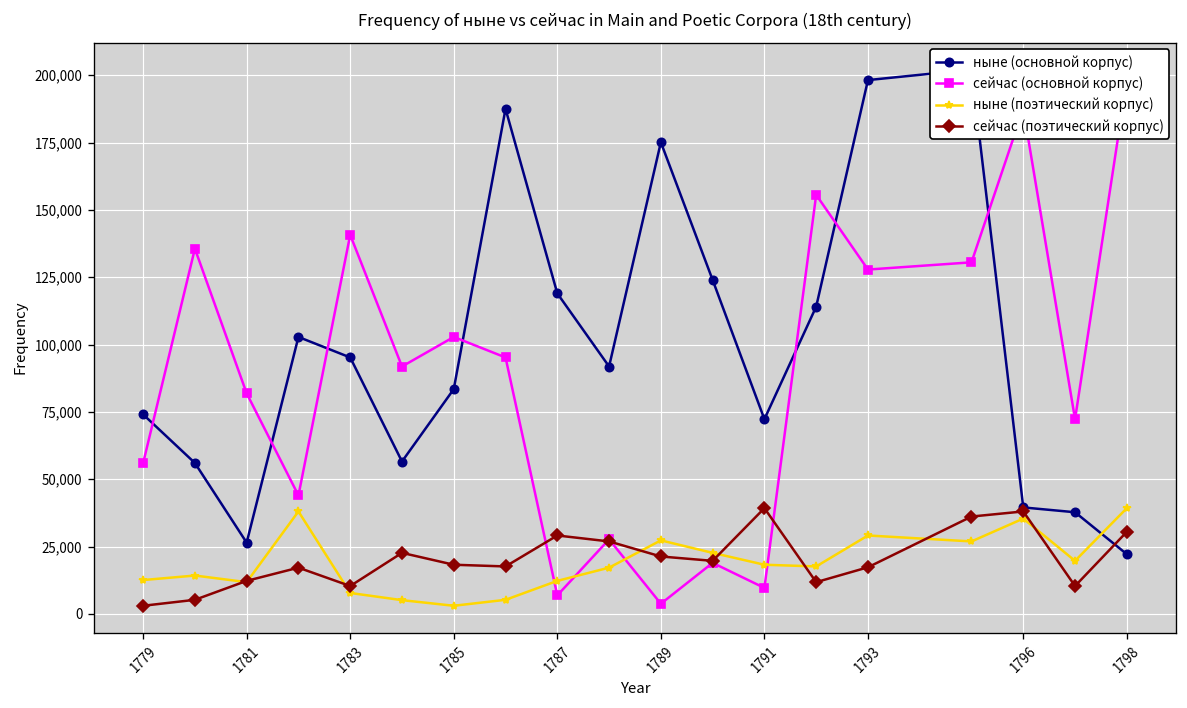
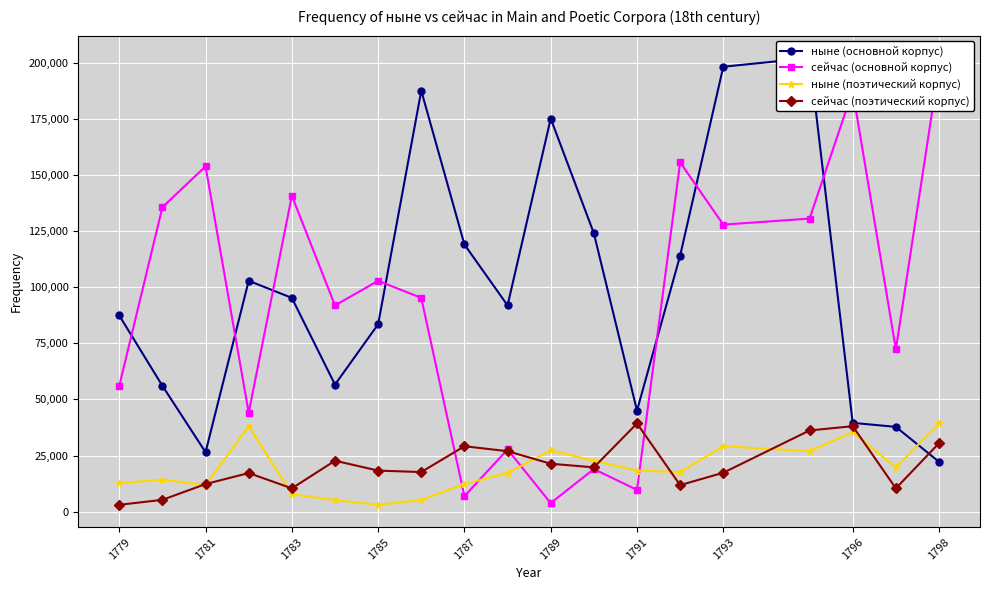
  {
    "ныне (основной корпус)": {
-     "1779": "74,000",
+     "1779": "87,000",
      "1781": "26,000",
      "1783": "95,000",
      "1785": "83,000",
      "1787": "119,000",
      "1789": "175,000",
-     "1791": "72,000",
+     "1791": "45,000",
      "1793": "198,000",
      "1796": "40,000",
      "1798": "22,000"
    },
    "сейчас (основной корпус)": {
      "1779": "56,000",
-     "1781": "82,000",
+     "1781": "154,000",
      "1783": "141,000",
      "1785": "103,000",
      "1787": "7,000",
      "1789": "4,000",
      "1791": "10,000",
      "1793": "128,000"
    },
    "ныне (поэтический корпус)": {
      "1779": "13,000",
      "1783": "8,000",
      "1785": "3,000",
      "1787": "12,000",
      "1789": "27,000",
      "1791": "18,000",
      "1793": "29,000",
      "1796": "35,000",
      "1798": "39,000"
    },
    "сейчас (поэтический корпус)": {
      "1779": "3,000",
      "1783": "10,000",
      "1785": "18,000",
      "1787": "29,000",
      "1789": "21,000",
      "1791": "39,000",
      "1793": "17,000",
      "1796": "38,000",
      "1798": "30,000"
    }
  }
